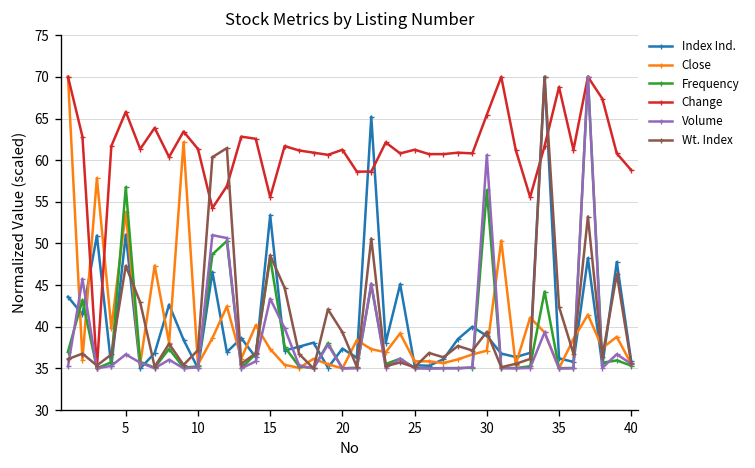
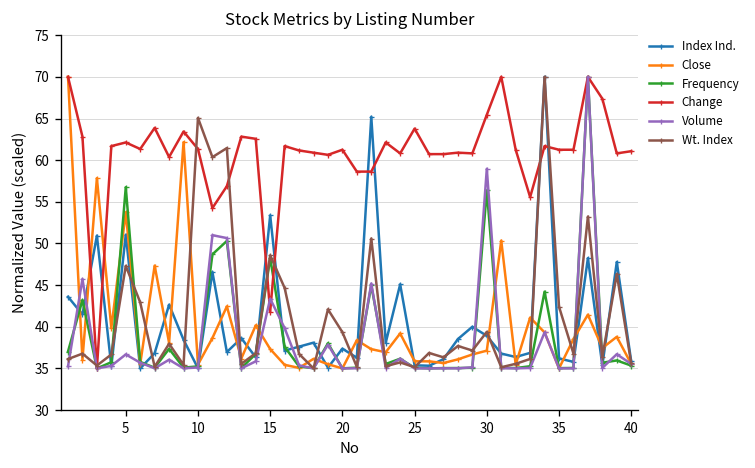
  {
    "Index Ind.": {
      "5": 51,
      "15": 53,
      "20": 37,
      "30": 39,
      "35": 36
    },
    "Close": {
      "5": 54,
      "15": 37,
      "25": 36,
      "30": 37
    },
    "Frequency": {
      "5": 57,
      "30": 56
    },
    "Change": {
-     "5": 66,
+     "5": 62,
      "10": 61,
-     "15": 56,
+     "15": 42,
      "20": 61,
-     "25": 61,
+     "25": 64,
      "30": 65,
-     "35": 69,
-     "40": 59
+     "35": 61,
+     "40": 61
    },
    "Volume": {
      "5": 37,
      "15": 43,
-     "30": 61
+     "30": 59
    },
    "Wt. Index": {
      "5": 47,
-     "10": 37,
+     "10": 65,
      "20": 39,
      "30": 39,
      "35": 42
    }
  }
